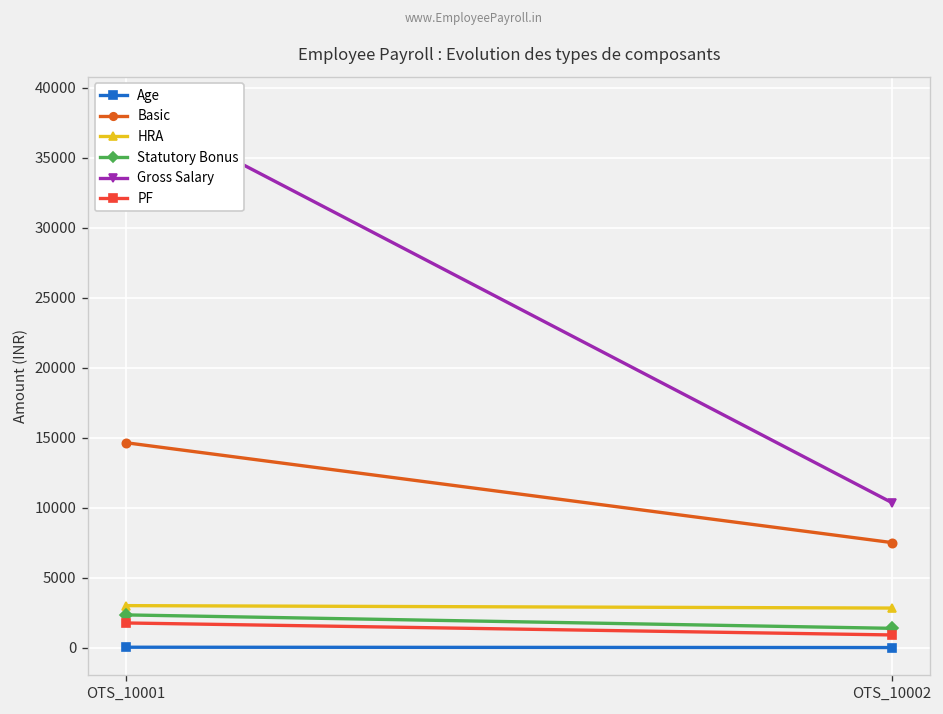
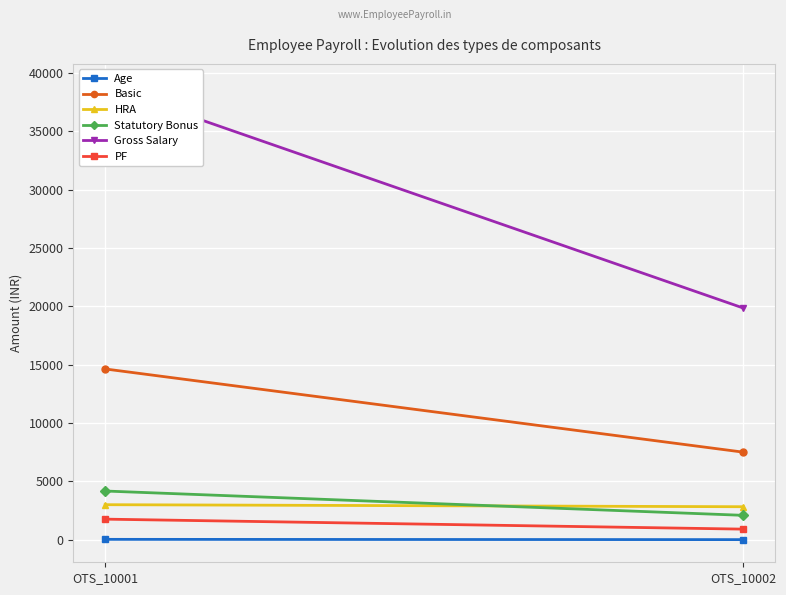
  {
    "Age": {
      "OTS_10001": 0,
      "OTS_10002": 0
    },
    "HRA": {
      "OTS_10001": 3000,
      "OTS_10002": 2800
    },
    "Statutory Bonus": {
-     "OTS_10001": 2300,
-     "OTS_10002": 1400
+     "OTS_10001": 4200,
+     "OTS_10002": 2100
    },
    "Gross Salary": {
-     "OTS_10002": 10400
+     "OTS_10002": 19900
    }
  }
